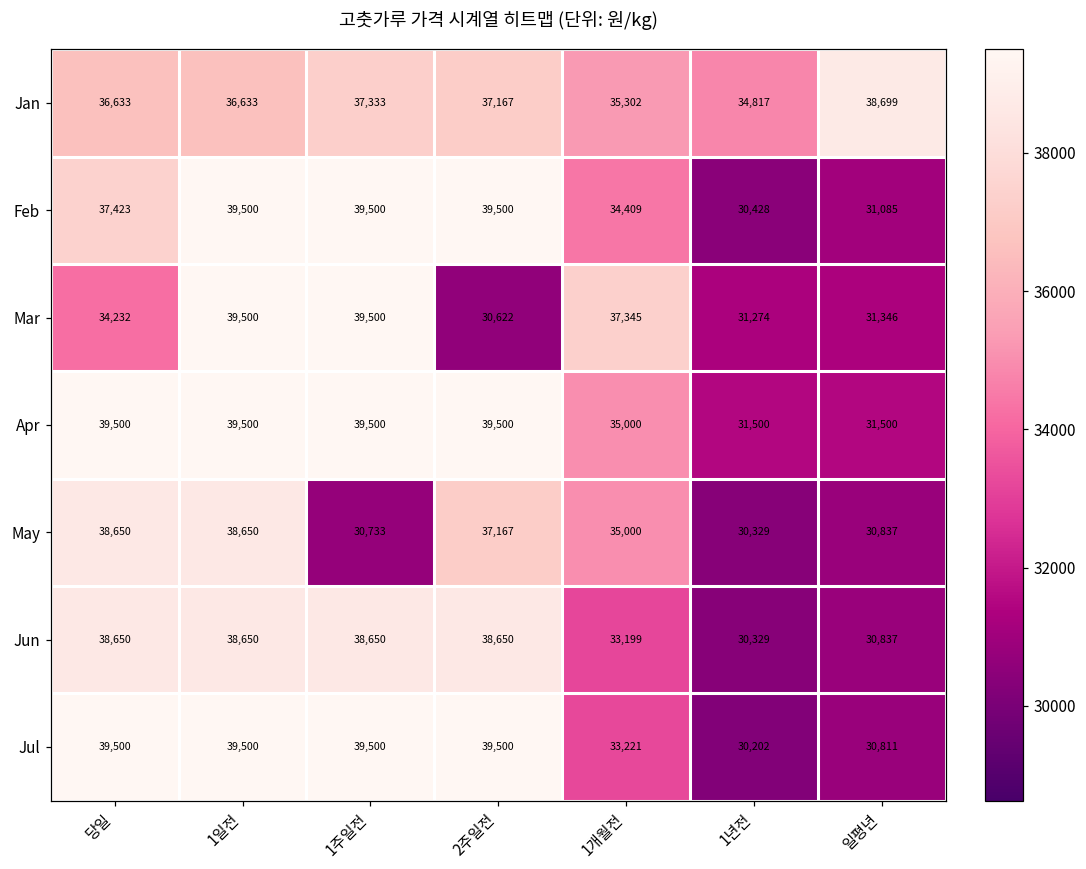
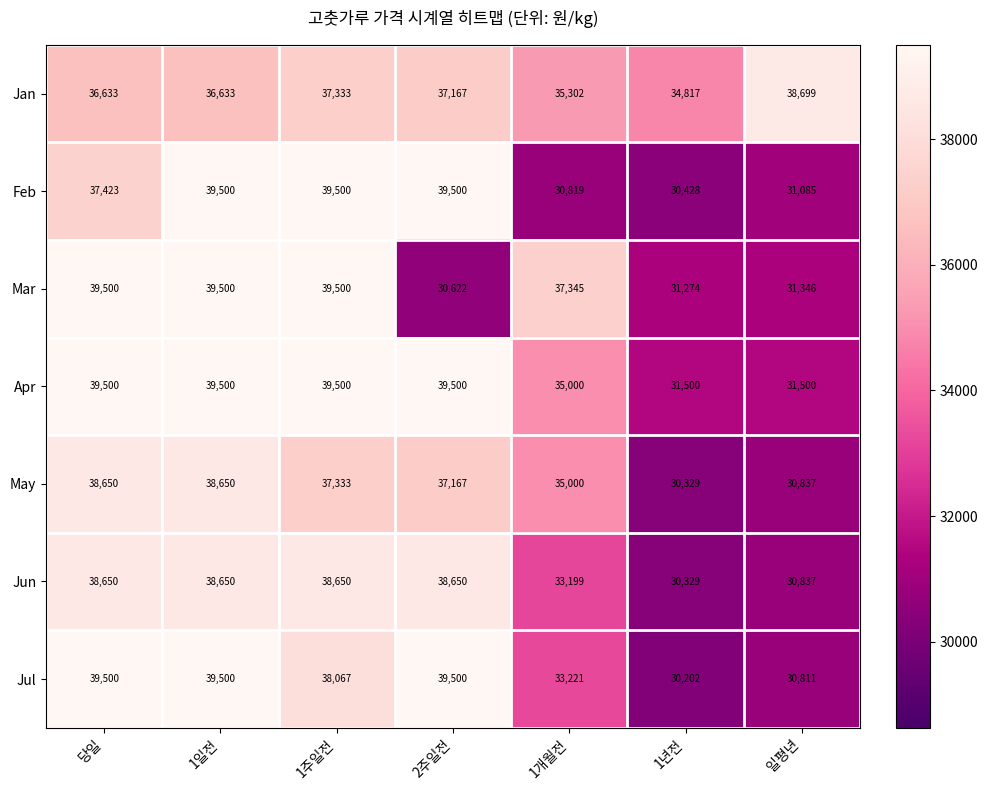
  {
    "Jan": {
      "당일": "36,633",
      "1일전": "36,633",
      "1주일전": "37,333",
      "2주일전": "37,167",
      "1개월전": "35,302",
      "1년전": "34,817",
      "일평년": "38,699"
    },
    "Feb": {
      "당일": "37,423",
      "1일전": "39,500",
      "1주일전": "39,500",
      "2주일전": "39,500",
-     "1개월전": "34,409",
+     "1개월전": "30,819",
      "1년전": "30,428",
      "일평년": "31,085"
    },
    "Mar": {
-     "당일": "34,232",
+     "당일": "39,500",
      "1일전": "39,500",
      "1주일전": "39,500",
      "2주일전": "30,622",
      "1개월전": "37,345",
      "1년전": "31,274",
      "일평년": "31,346"
    },
    "Apr": {
      "당일": "39,500",
      "1일전": "39,500",
      "1주일전": "39,500",
      "2주일전": "39,500",
      "1개월전": "35,000",
      "1년전": "31,500",
      "일평년": "31,500"
    },
    "May": {
      "당일": "38,650",
      "1일전": "38,650",
-     "1주일전": "30,733",
+     "1주일전": "37,333",
      "2주일전": "37,167",
      "1개월전": "35,000",
      "1년전": "30,329",
      "일평년": "30,837"
    },
    "Jun": {
      "당일": "38,650",
      "1일전": "38,650",
      "1주일전": "38,650",
      "2주일전": "38,650",
      "1개월전": "33,199",
      "1년전": "30,329",
      "일평년": "30,837"
    },
    "Jul": {
      "당일": "39,500",
      "1일전": "39,500",
-     "1주일전": "39,500",
+     "1주일전": "38,067",
      "2주일전": "39,500",
      "1개월전": "33,221",
      "1년전": "30,202",
      "일평년": "30,811"
    }
  }
